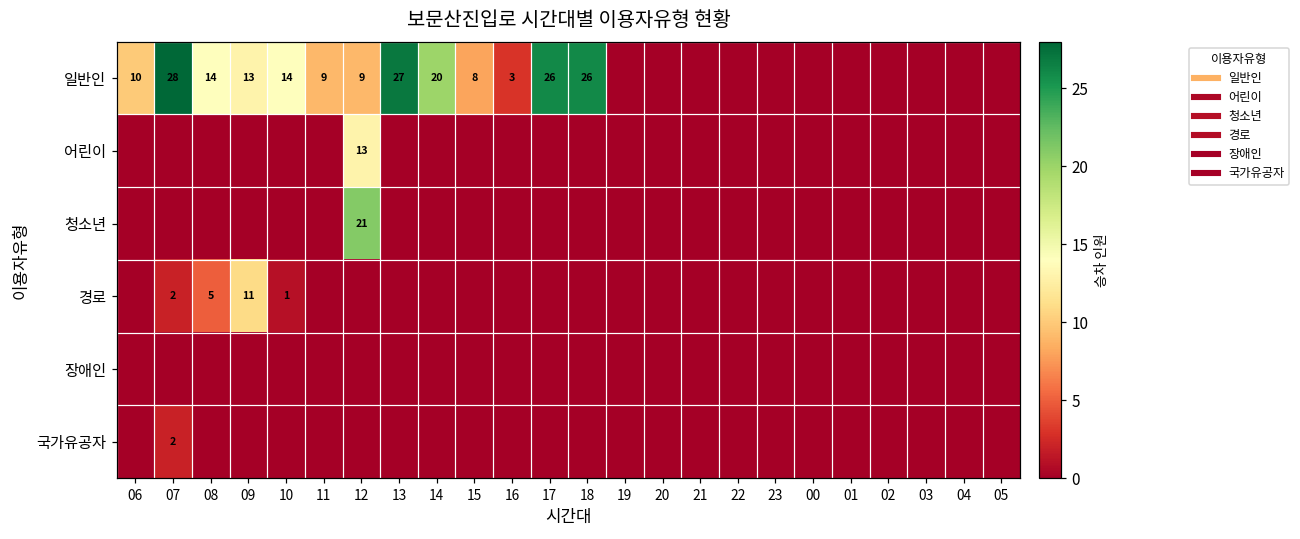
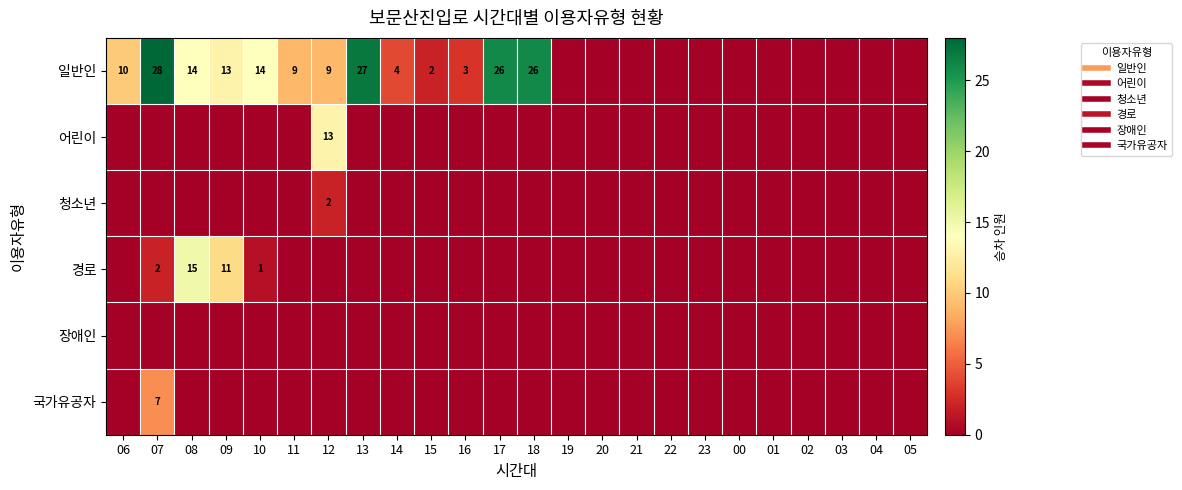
  {
    "일반인": {
      "06": 10,
      "07": 28,
      "08": 14,
      "09": 13,
      "10": 14,
      "11": 9,
      "12": 9,
      "13": 27,
-     "14": 20,
-     "15": 8,
+     "14": 4,
+     "15": 2,
      "16": 3,
      "17": 26,
      "18": 26
    },
    "어린이": {
      "12": 13
    },
    "청소년": {
-     "12": 21
+     "12": 2
    },
    "경로": {
      "07": 2,
-     "08": 5,
+     "08": 15,
      "09": 11,
      "10": 1
    },
    "국가유공자": {
-     "07": 2
+     "07": 7
    }
  }
